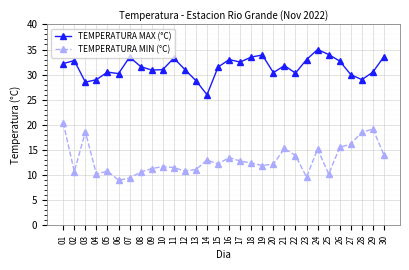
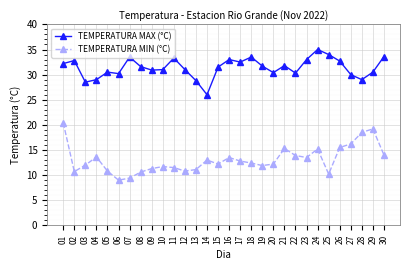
  {
    "TEMPERATURA MAX (°C)": {
      "01": 32,
      "02": 33,
      "03": 29,
      "04": 29,
      "05": 31,
      "06": 30,
      "08": 32,
      "09": 31,
      "10": 31,
      "11": 33,
      "12": 31,
      "13": 29,
      "14": 26,
      "15": 32,
      "16": 33,
      "17": 33,
      "18": 34,
-     "19": 34,
+     "19": 32,
      "20": 30,
      "21": 32,
      "22": 30,
      "23": 33,
      "24": 35,
      "25": 34,
      "26": 33,
      "27": 30,
      "28": 29,
      "29": 31,
      "30": 34
    },
    "TEMPERATURA MIN (°C)": {
      "01": 20,
      "02": 11,
-     "03": 19,
-     "04": 10,
+     "03": 12,
+     "04": 14,
      "05": 11,
      "06": 9,
      "07": 9,
      "08": 11,
      "09": 11,
      "10": 12,
      "11": 12,
      "12": 11,
      "13": 11,
      "14": 13,
      "15": 12,
      "16": 14,
      "17": 13,
      "18": 12,
      "19": 12,
      "20": 12,
      "21": 15,
      "22": 14,
-     "23": 10,
+     "23": 14,
      "24": 15,
      "25": 10,
      "26": 16,
      "27": 16,
      "28": 19,
      "29": 19,
      "30": 14
    }
  }
